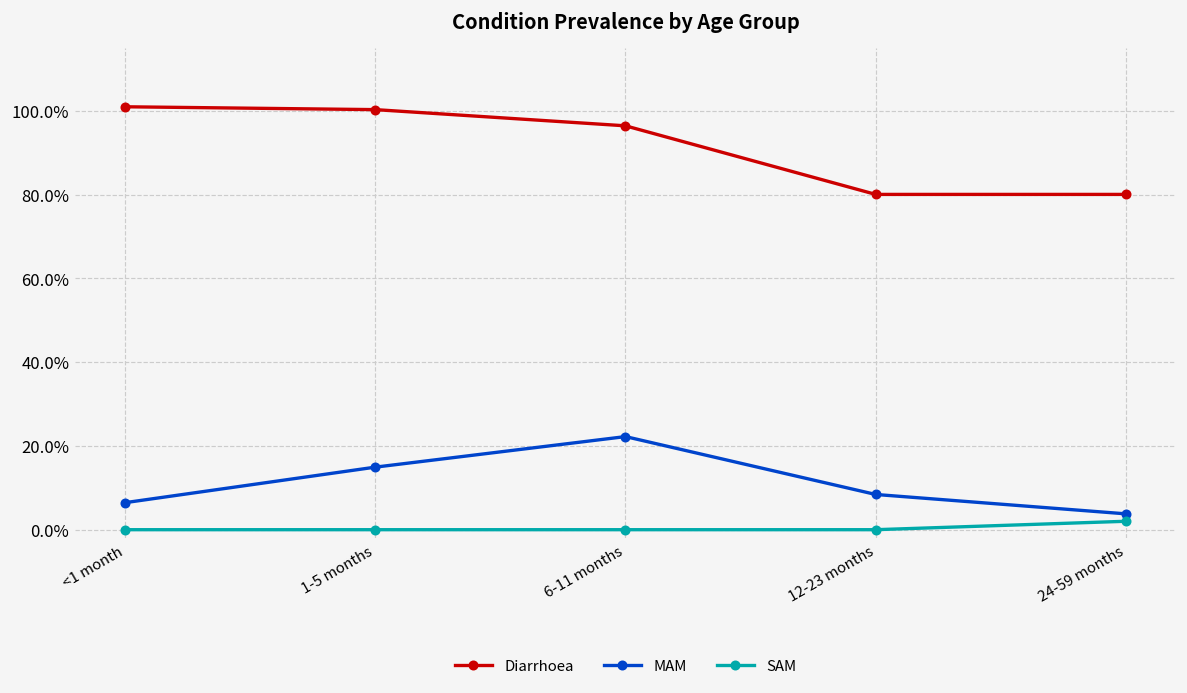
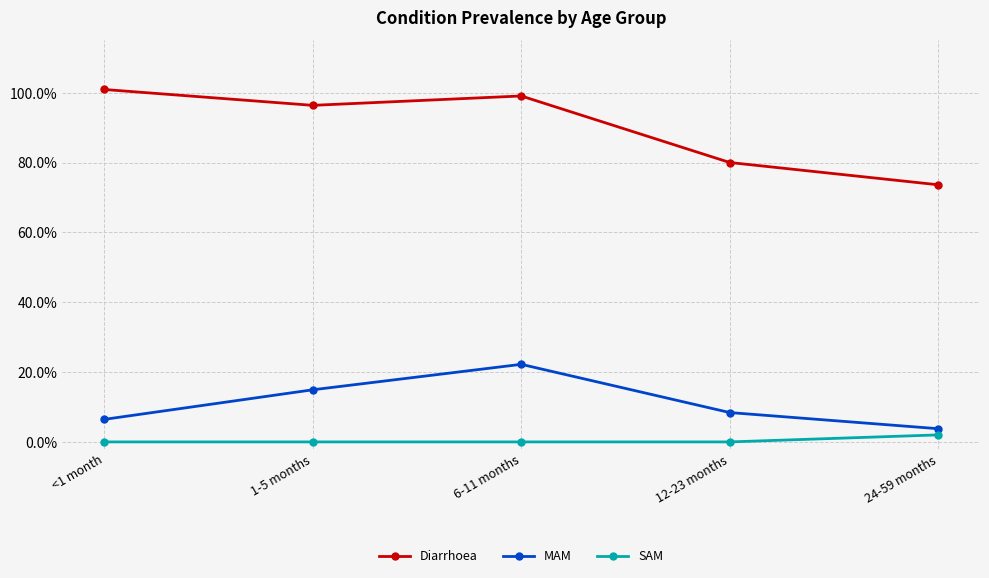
  {
    "Diarrhoea": {
      "<1 month": "101%",
-     "1-5 months": "100%",
-     "6-11 months": "96%",
+     "1-5 months": "96%",
+     "6-11 months": "99%",
      "12-23 months": "80%",
-     "24-59 months": "80%"
+     "24-59 months": "74%"
    },
    "MAM": {
      "<1 month": "6%",
      "1-5 months": "15%",
      "6-11 months": "22%",
      "12-23 months": "8%",
      "24-59 months": "4%"
    },
    "SAM": {
      "<1 month": "0%",
      "1-5 months": "0%",
      "6-11 months": "0%",
      "12-23 months": "0%",
      "24-59 months": "2%"
    }
  }
